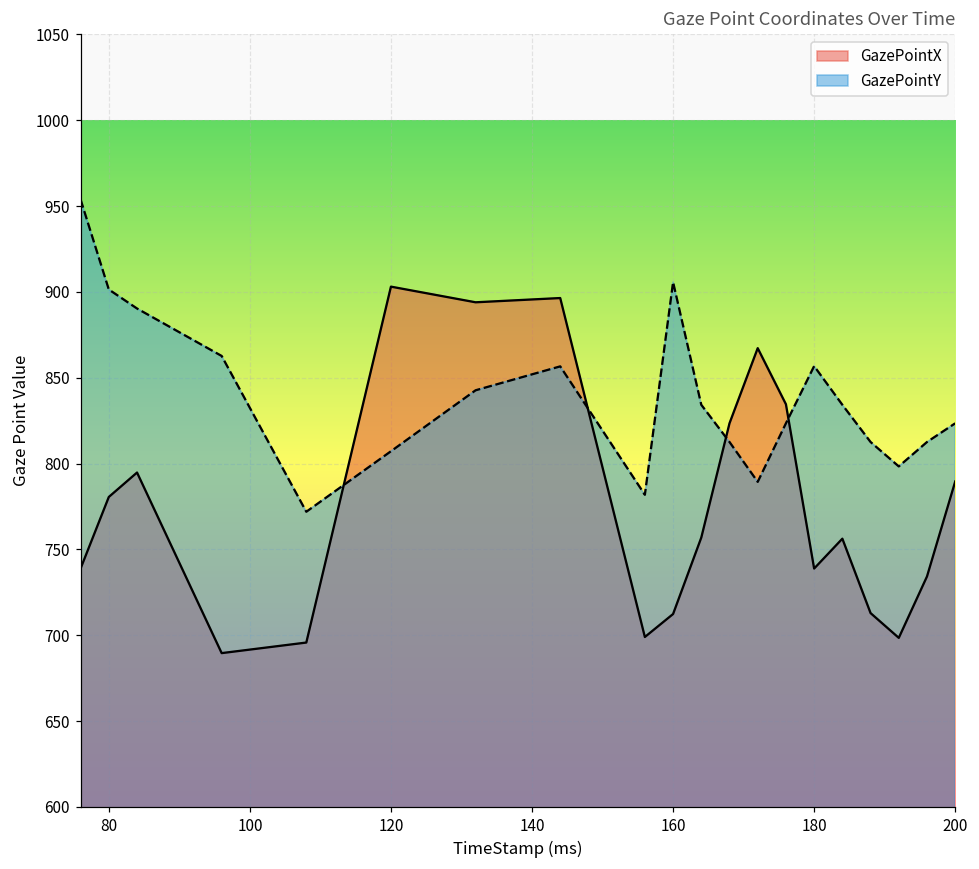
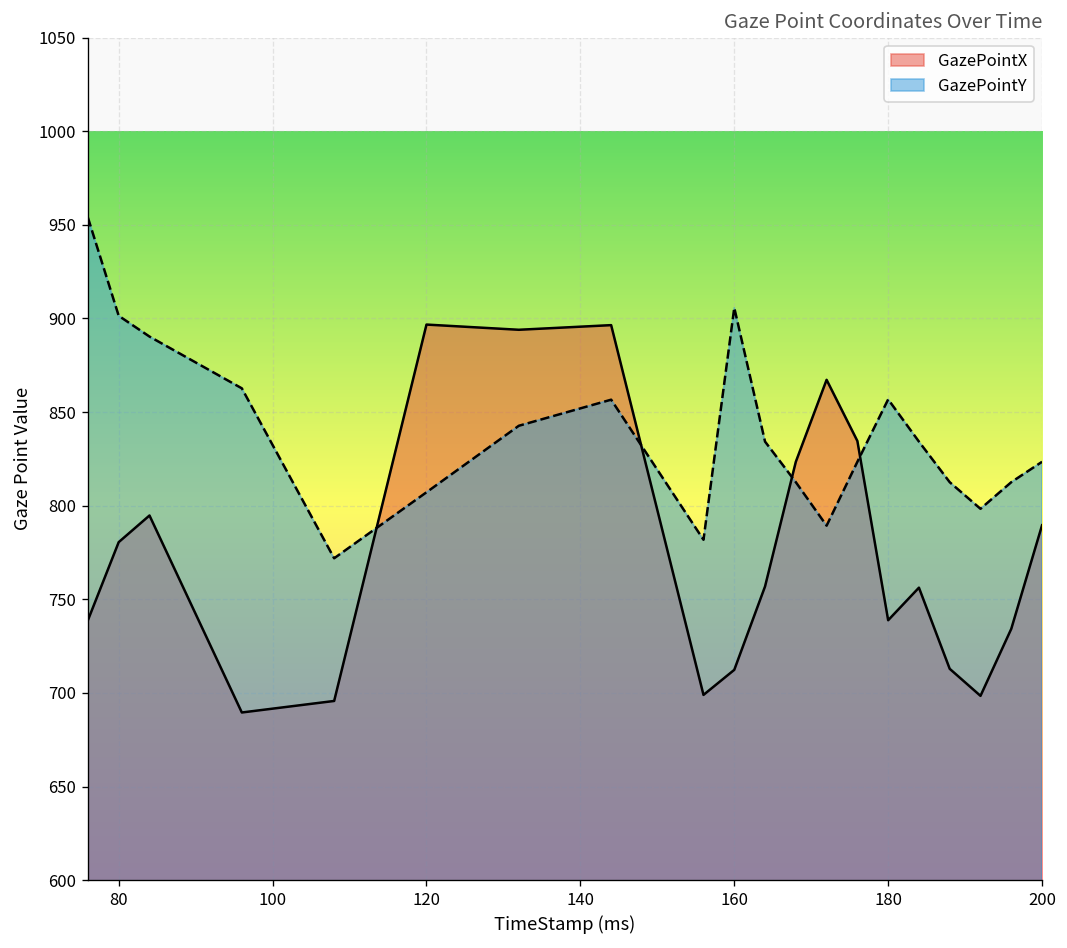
  {
    "GazePointX": {
      "80": 781,
-     "120": 903,
+     "120": 897,
      "160": 712,
      "180": 739,
      "200": 790
    },
    "GazePointY": {
      "80": 901,
      "120": 807,
      "160": 906,
      "180": 857,
      "200": 823
    }
  }
